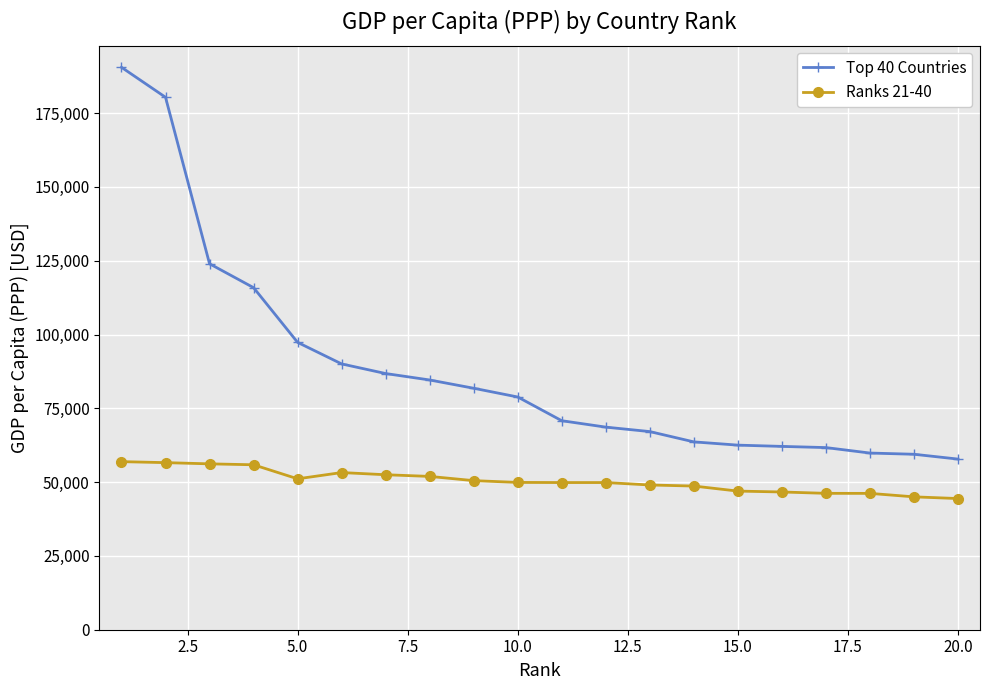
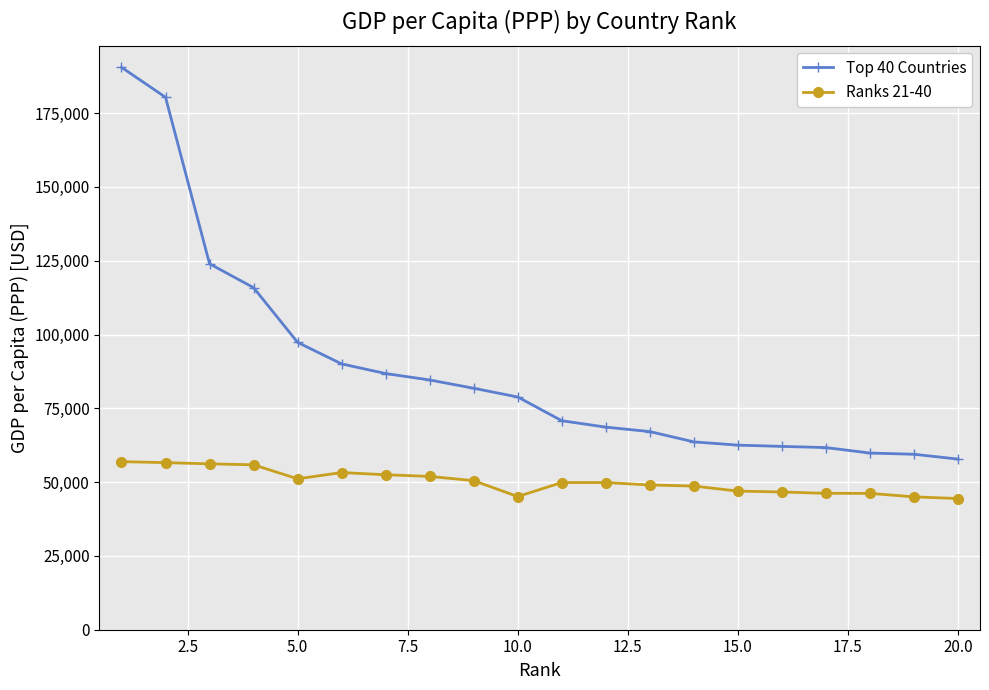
  {
    "Top 40 Countries": {
      "5.0": "97,000",
      "10.0": "79,000",
      "15.0": "63,000",
      "20.0": "58,000"
    },
    "Ranks 21-40": {
      "5.0": "51,000",
-     "10.0": "50,000",
+     "10.0": "45,000",
      "15.0": "47,000",
      "20.0": "44,000"
    }
  }
